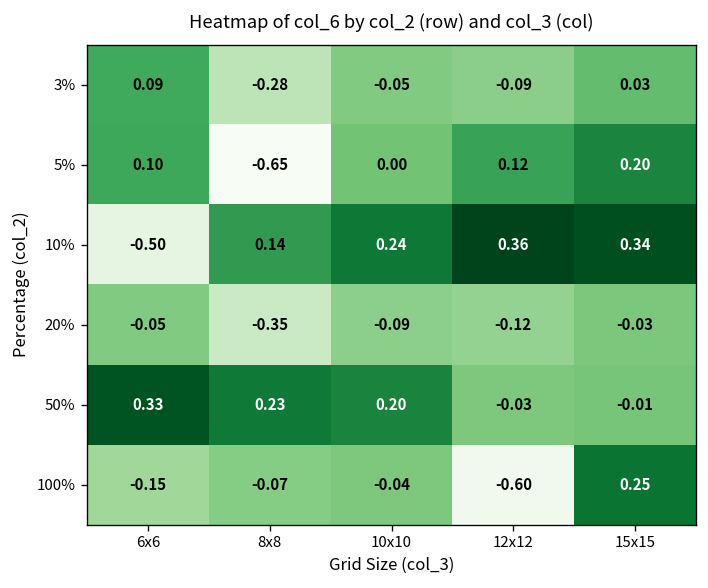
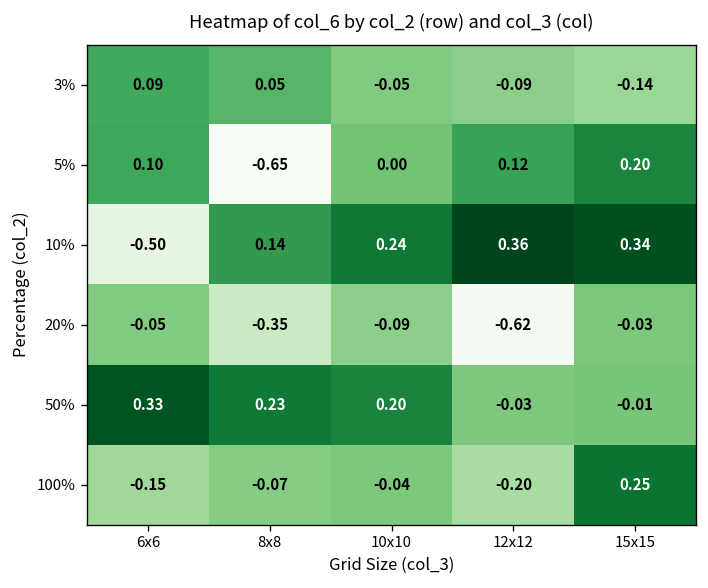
  {
    "3%": {
      "6x6": 0.09,
-     "8x8": -0.28,
+     "8x8": 0.05,
      "10x10": -0.05,
      "12x12": -0.09,
-     "15x15": 0.03
+     "15x15": -0.14
    },
    "5%": {
      "6x6": 0.10,
      "8x8": -0.65,
      "10x10": 0.00,
      "12x12": 0.12,
      "15x15": 0.20
    },
    "10%": {
      "6x6": -0.50,
      "8x8": 0.14,
      "10x10": 0.24,
      "12x12": 0.36,
      "15x15": 0.34
    },
    "20%": {
      "6x6": -0.05,
      "8x8": -0.35,
      "10x10": -0.09,
-     "12x12": -0.12,
+     "12x12": -0.62,
      "15x15": -0.03
    },
    "50%": {
      "6x6": 0.33,
      "8x8": 0.23,
      "10x10": 0.20,
      "12x12": -0.03,
      "15x15": -0.01
    },
    "100%": {
      "6x6": -0.15,
      "8x8": -0.07,
      "10x10": -0.04,
-     "12x12": -0.60,
+     "12x12": -0.20,
      "15x15": 0.25
    }
  }
